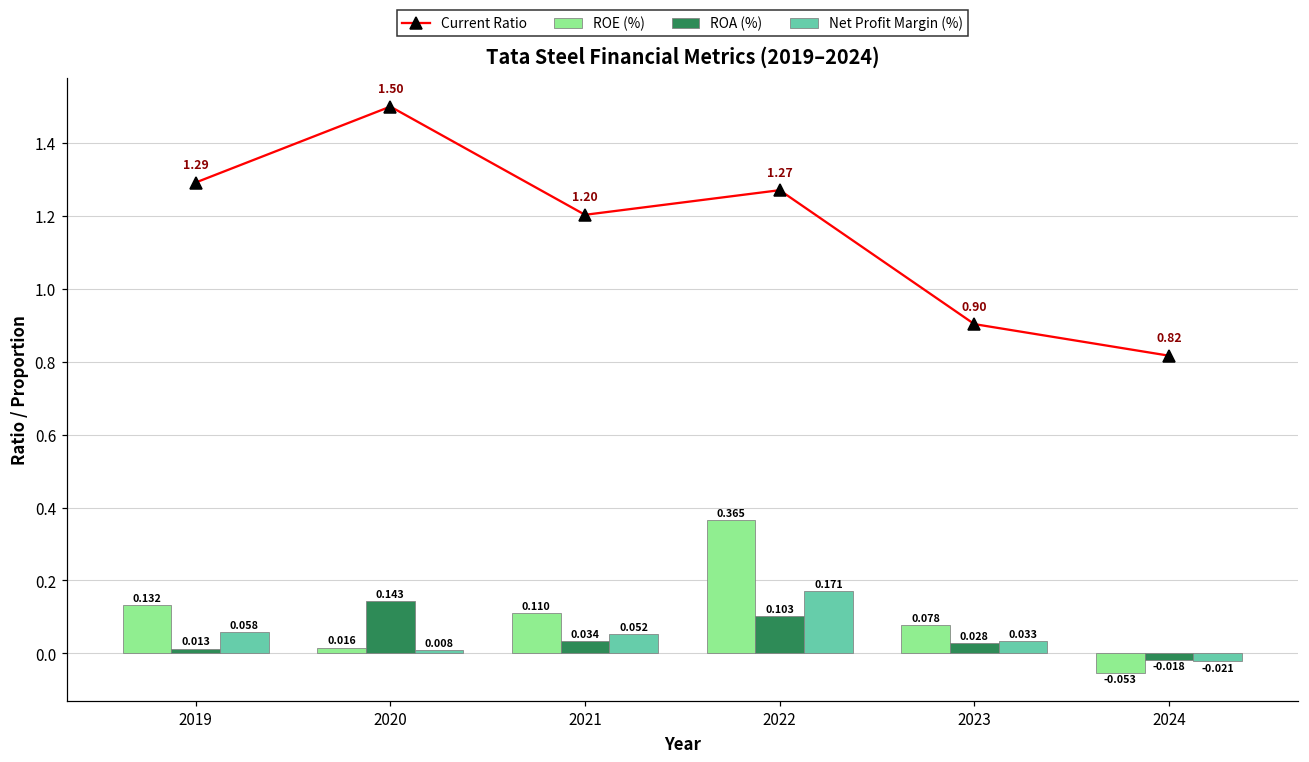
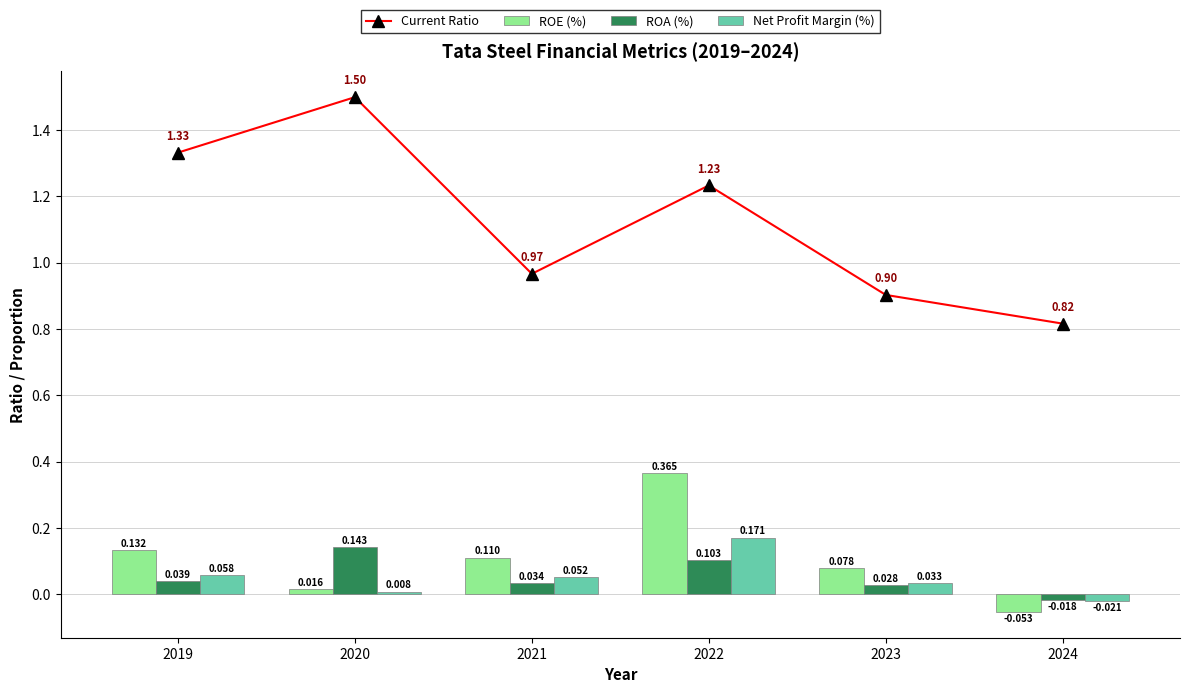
  {
    "Current Ratio": {
-     "2019": 1.29,
+     "2019": 1.33,
      "2020": 1.50,
-     "2021": 1.20,
-     "2022": 1.27,
+     "2021": 0.97,
+     "2022": 1.23,
      "2023": 0.90,
      "2024": 0.82
    },
    "ROA (%)": {
-     "2019": 0.013,
+     "2019": 0.039,
      "2020": 0.143,
      "2021": 0.034,
      "2022": 0.103,
      "2023": 0.028,
      "2024": -0.018
    }
  }
